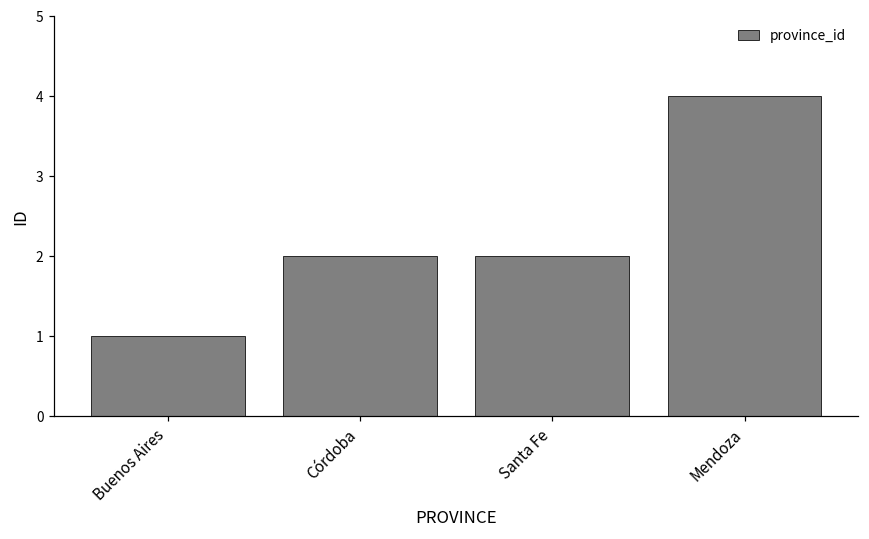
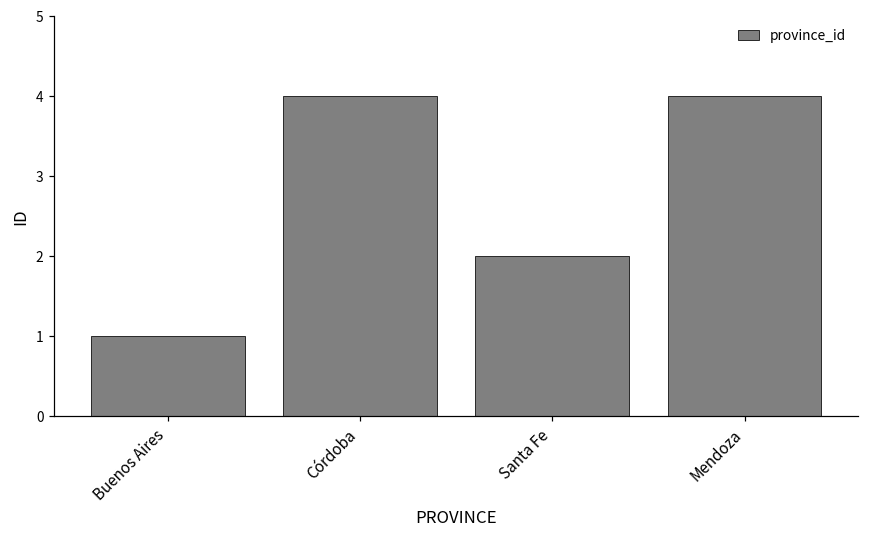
  {
    "Buenos Aires": 1,
-   "Córdoba": 2,
+   "Córdoba": 4,
    "Santa Fe": 2,
    "Mendoza": 4
  }
